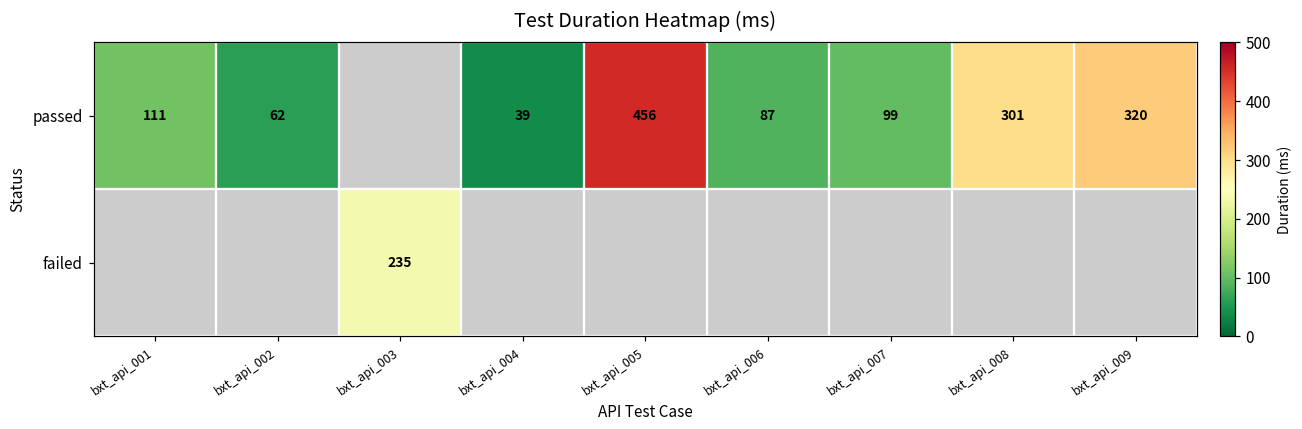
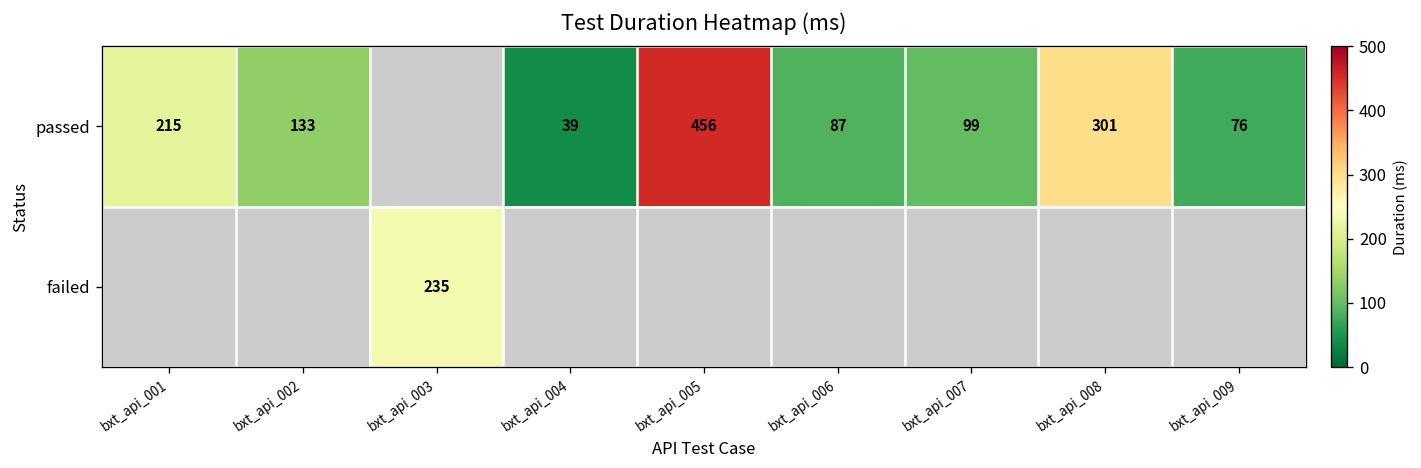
  {
    "passed": {
-     "bxt_api_001": 111,
-     "bxt_api_002": 62,
+     "bxt_api_001": 215,
+     "bxt_api_002": 133,
      "bxt_api_004": 39,
      "bxt_api_005": 456,
      "bxt_api_006": 87,
      "bxt_api_007": 99,
      "bxt_api_008": 301,
-     "bxt_api_009": 320
+     "bxt_api_009": 76
    },
    "failed": {
      "bxt_api_003": 235
    }
  }
